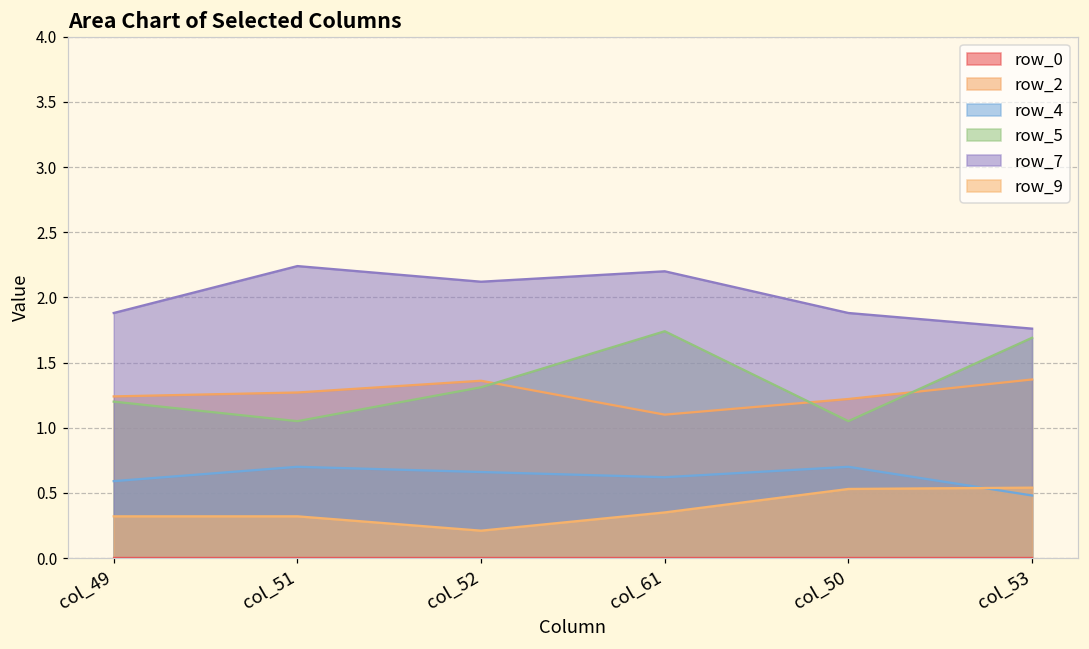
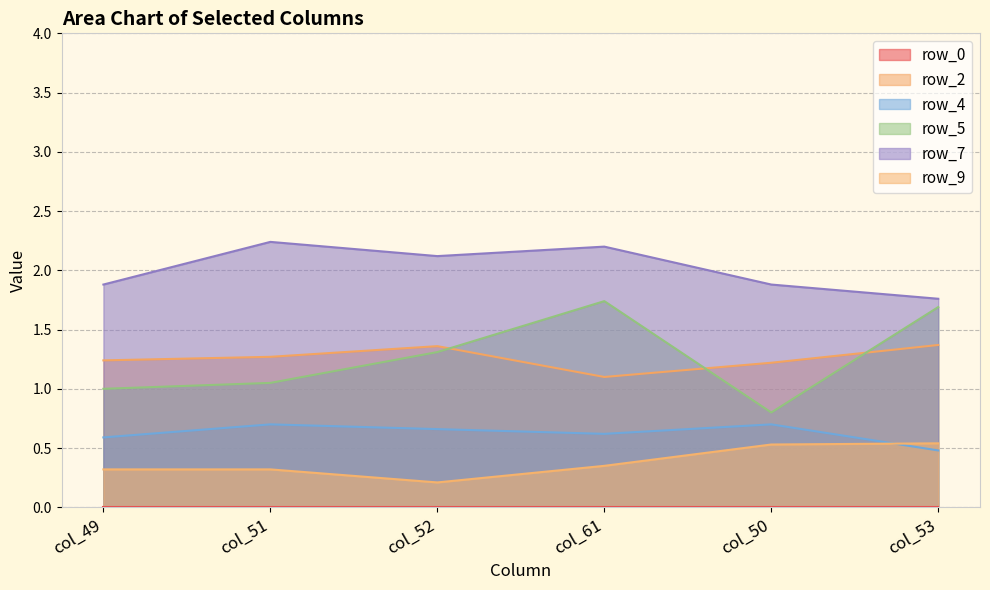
  {
    "row_0": {
      "col_49": 0.00,
      "col_51": 0.00,
      "col_52": 0.00,
      "col_61": 0.00,
      "col_50": 0.00,
      "col_53": 0.00
    },
    "row_5": {
-     "col_49": 1.2,
+     "col_49": 1.0,
      "col_51": 1.05,
      "col_52": 1.31,
      "col_61": 1.74,
-     "col_50": 1.05,
+     "col_50": 0.80,
      "col_53": 1.69
    }
  }
